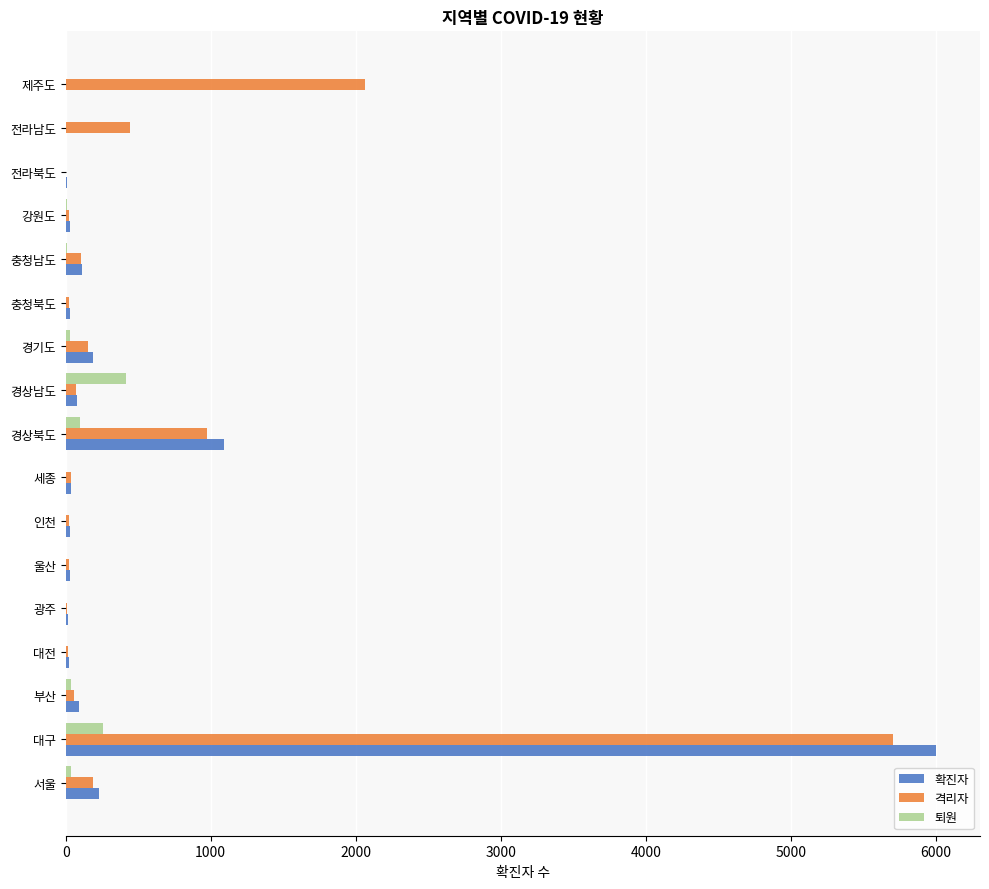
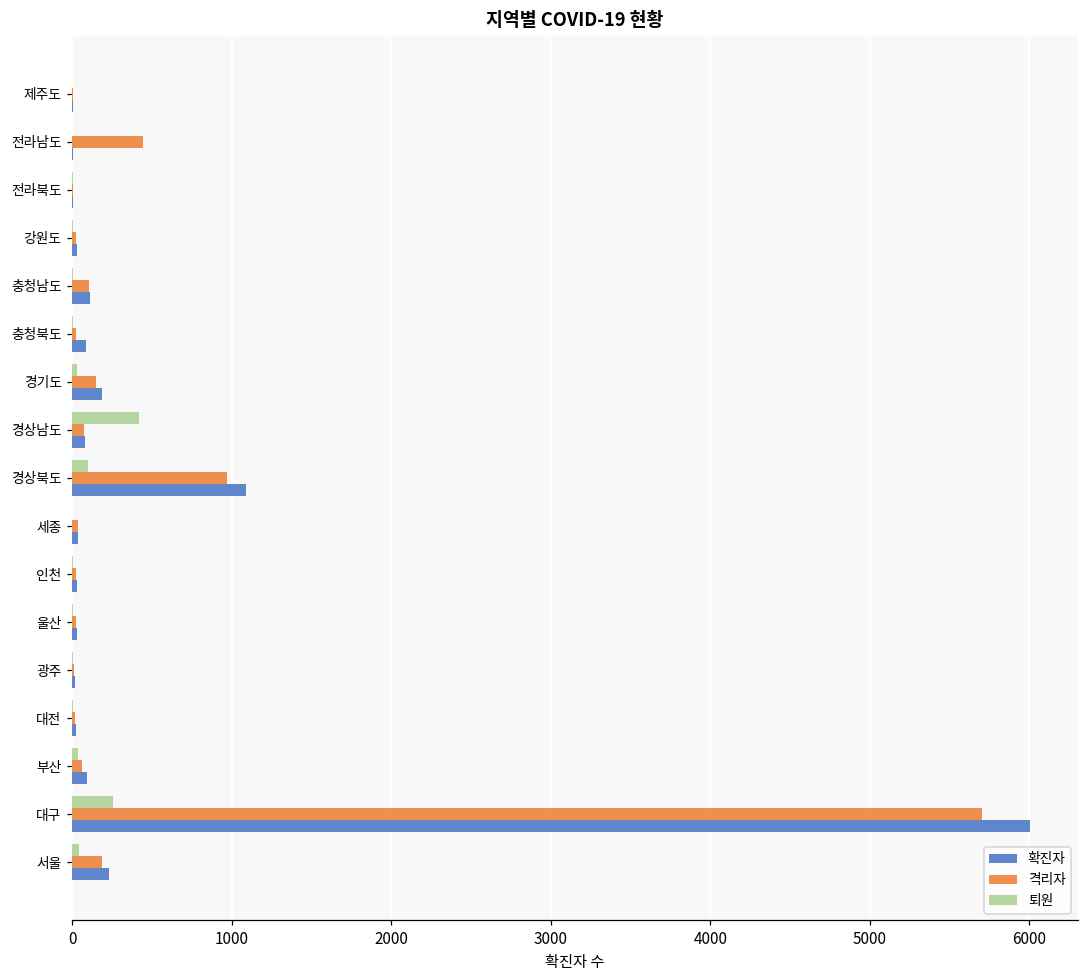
  {
    "확진자": {
      "강원도": 30,
      "충청남도": 110,
-     "충청북도": 30,
+     "충청북도": 80,
      "경기도": 190,
      "경상남도": 80,
      "경상북도": 1090,
      "세종": 30,
      "인천": 30,
      "울산": 30,
      "대전": 20,
      "부산": 90,
      "대구": 6000,
      "서울": 230
    },
    "격리자": {
-     "제주도": 2060,
+     "제주도": 0,
      "전라남도": 440,
      "강원도": 20,
      "충청남도": 110,
      "충청북도": 20,
      "경기도": 150,
      "경상남도": 70,
      "경상북도": 970,
      "세종": 30,
      "인천": 30,
      "울산": 20,
      "대전": 20,
      "부산": 60,
      "대구": 5700,
      "서울": 190
    },
    "퇴원": {
      "경기도": 30,
      "경상남도": 420,
      "경상북도": 100,
      "세종": 0,
      "부산": 40,
      "대구": 250,
      "서울": 40
    }
  }
